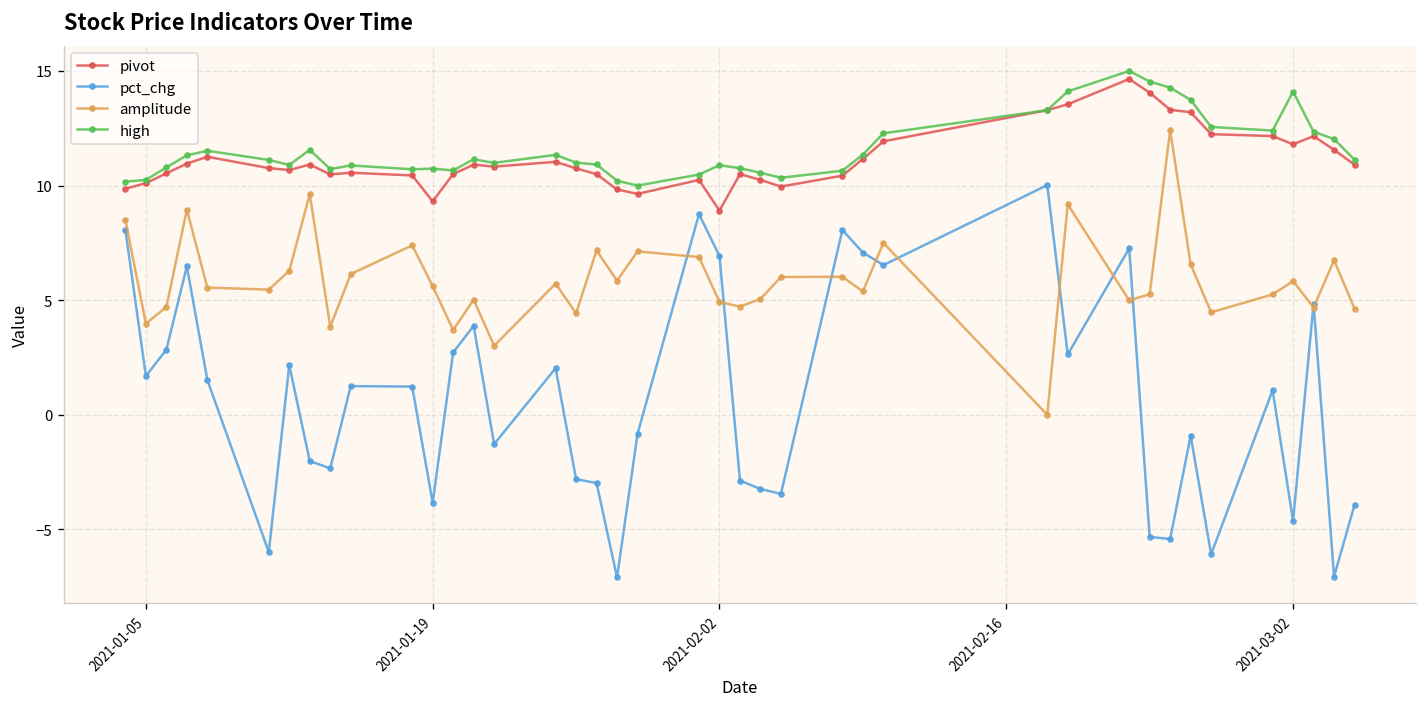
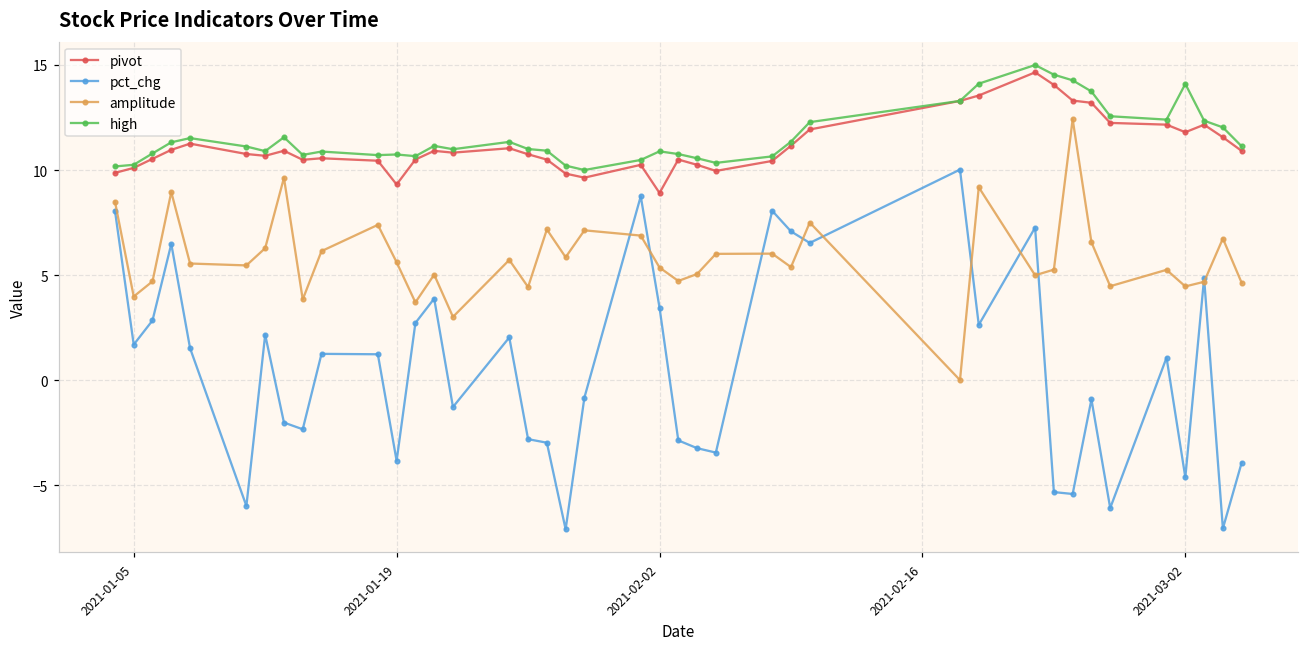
  {
    "pivot": {
      "2021-01-05": 10.1,
      "2021-01-19": 9.3,
      "2021-02-02": 8.9,
      "2021-03-02": 11.8
    },
    "pct_chg": {
      "2021-01-05": 1.7,
      "2021-01-19": -3.8,
-     "2021-02-02": 6.9,
+     "2021-02-02": 3.5,
      "2021-03-02": -4.6
    },
    "amplitude": {
      "2021-01-05": 4.0,
      "2021-01-19": 5.6,
-     "2021-02-02": 4.9,
-     "2021-03-02": 5.8
+     "2021-02-02": 5.4,
+     "2021-03-02": 4.5
    },
    "high": {
      "2021-01-05": 10.3,
      "2021-01-19": 10.7,
      "2021-02-02": 10.9,
      "2021-03-02": 14.1
    }
  }
